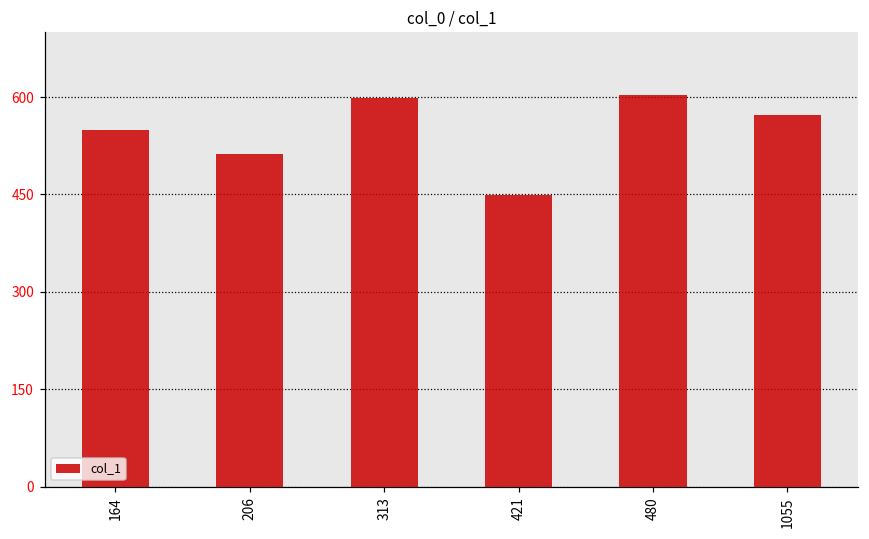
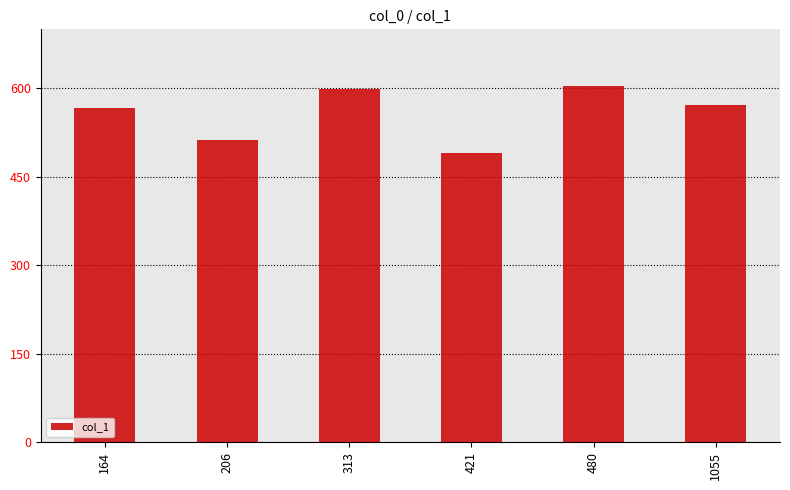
  {
-   "164": 550,
+   "164": 570,
    "206": 510,
    "313": 600,
-   "421": 450,
+   "421": 490,
    "480": 600,
    "1055": 570
  }
